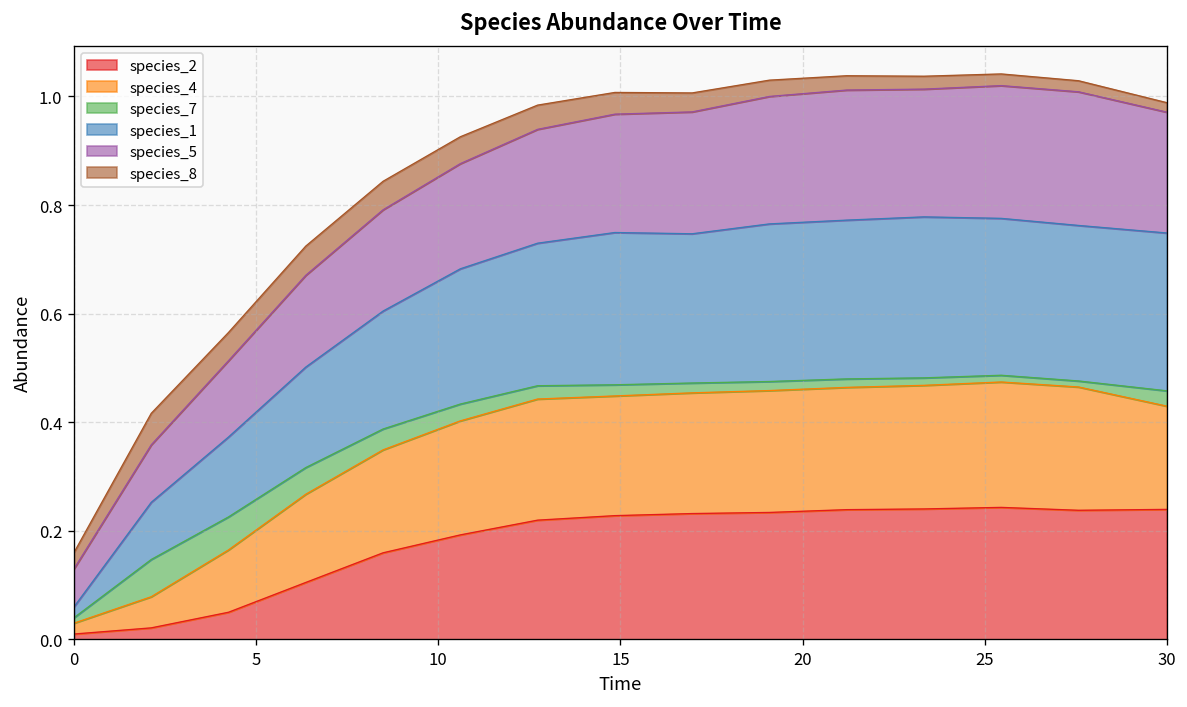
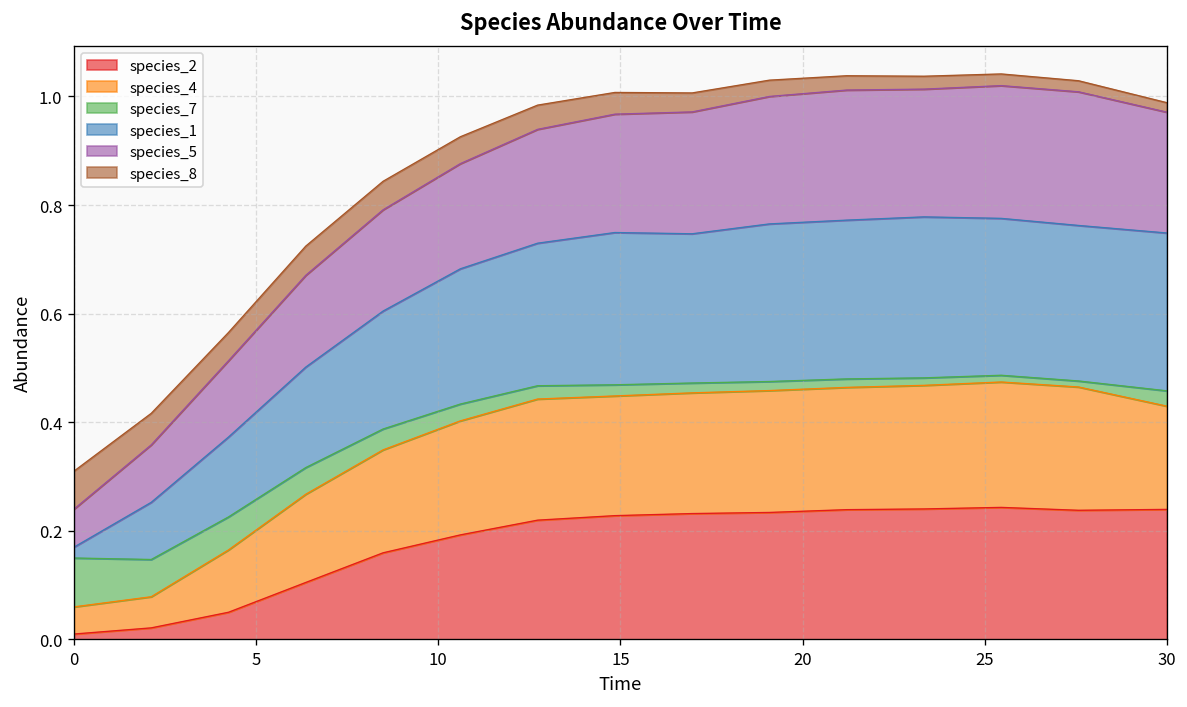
  {
    "species_2": {
      "0": 0.01,
      "30": 0.24
    },
    "species_4": {
-     "0": 0.02,
+     "0": 0.05,
      "30": 0.19
    },
    "species_7": {
-     "0": 0.01,
+     "0": 0.09,
      "30": 0.03
    },
    "species_1": {
      "0": 0.02,
      "30": 0.29
    },
    "species_5": {
      "0": 0.07,
      "30": 0.22
    },
    "species_8": {
-     "0": 0.03,
+     "0": 0.07,
      "30": 0.02
    }
  }
